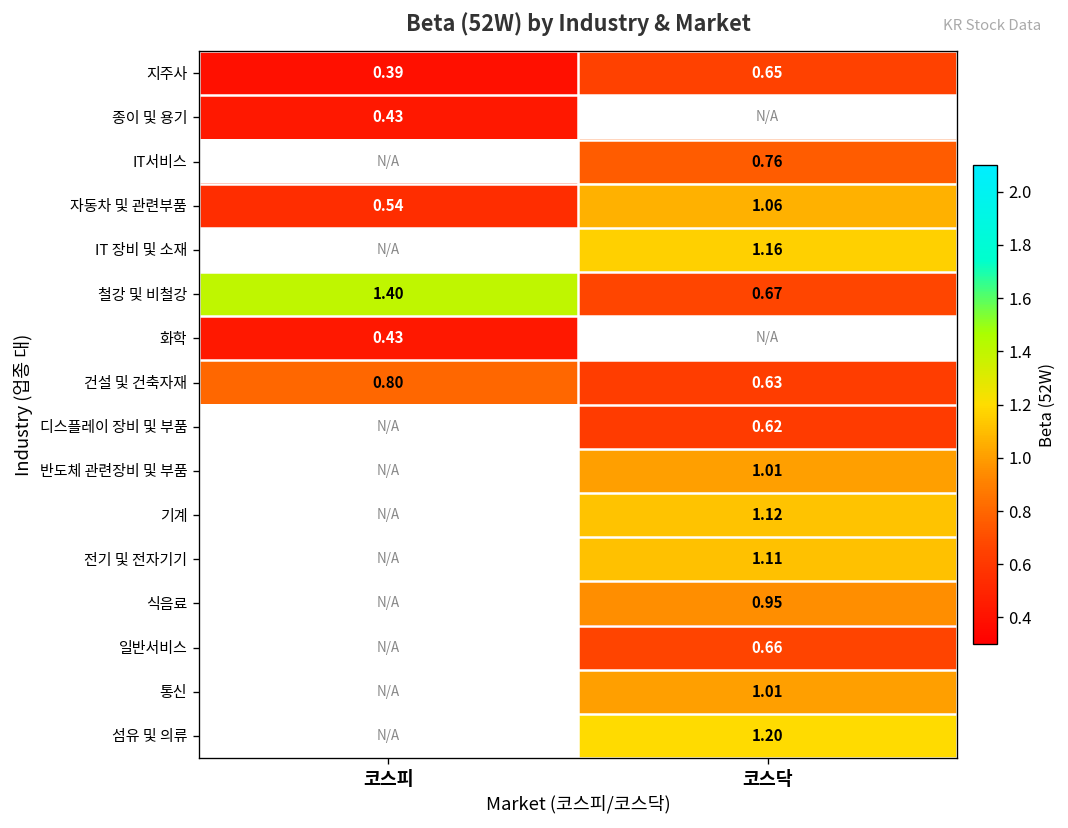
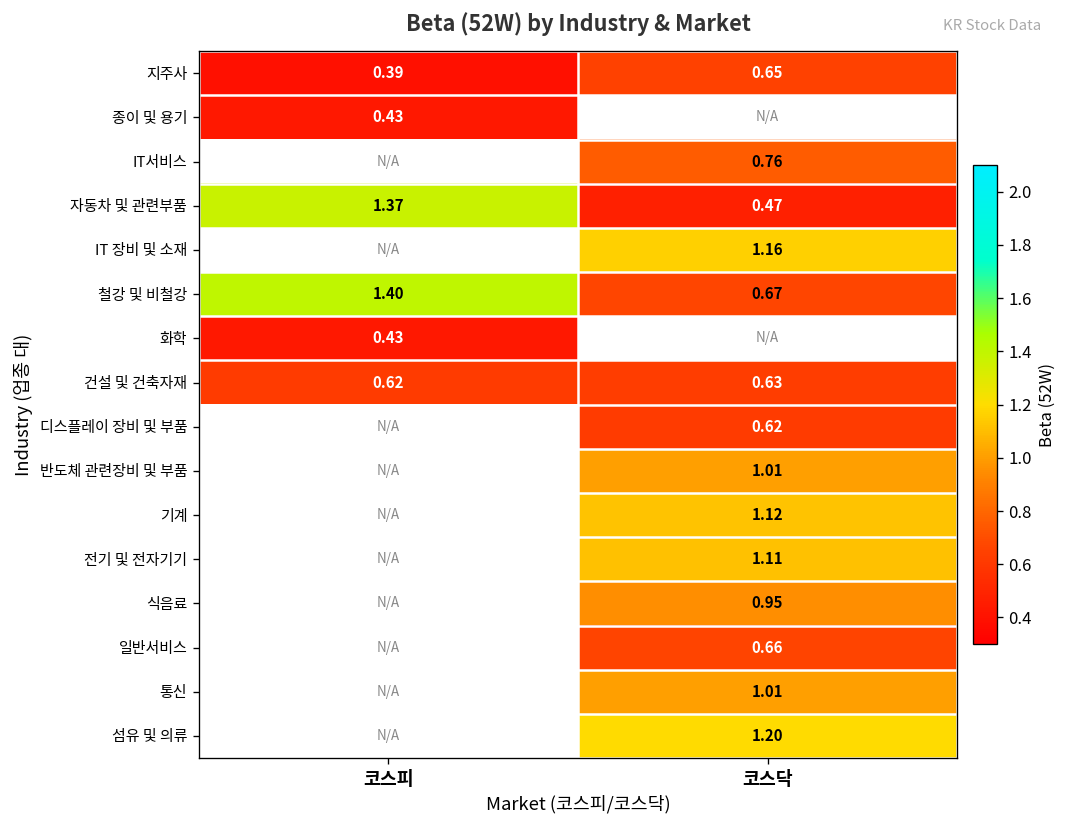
  {
    "지주사": {
      "코스피": 0.39,
      "코스닥": 0.65
    },
    "종이 및 용기": {
      "코스피": 0.43
    },
    "IT서비스": {
      "코스닥": 0.76
    },
    "자동차 및 관련부품": {
-     "코스피": 0.54,
-     "코스닥": 1.06
+     "코스피": 1.37,
+     "코스닥": 0.47
    },
    "IT 장비 및 소재": {
      "코스닥": 1.16
    },
    "철강 및 비철강": {
      "코스피": 1.40,
      "코스닥": 0.67
    },
    "화학": {
      "코스피": 0.43
    },
    "건설 및 건축자재": {
-     "코스피": 0.80,
+     "코스피": 0.62,
      "코스닥": 0.63
    },
    "디스플레이 장비 및 부품": {
      "코스닥": 0.62
    },
    "반도체 관련장비 및 부품": {
      "코스닥": 1.01
    },
    "기계": {
      "코스닥": 1.12
    },
    "전기 및 전자기기": {
      "코스닥": 1.11
    },
    "식음료": {
      "코스닥": 0.95
    },
    "일반서비스": {
      "코스닥": 0.66
    },
    "통신": {
      "코스닥": 1.01
    },
    "섬유 및 의류": {
      "코스닥": 1.20
    }
  }
